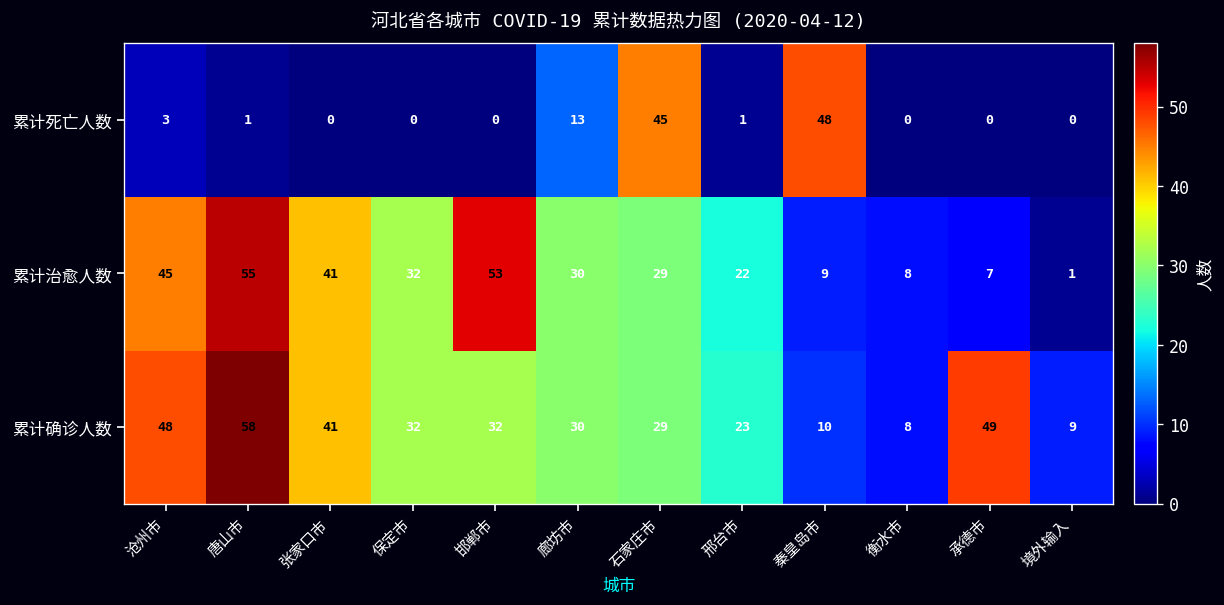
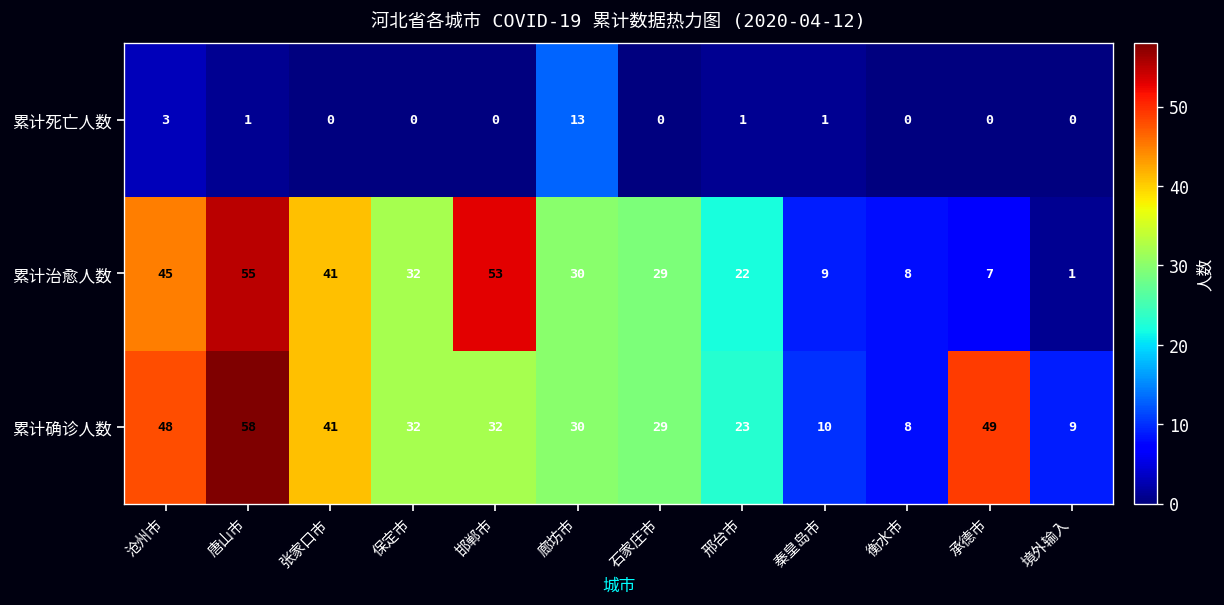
  {
    "累计死亡人数": {
      "沧州市": 3,
      "唐山市": 1,
      "张家口市": 0,
      "保定市": 0,
      "邯郸市": 0,
      "廊坊市": 13,
-     "石家庄市": 45,
+     "石家庄市": 0,
      "邢台市": 1,
-     "秦皇岛市": 48,
+     "秦皇岛市": 1,
      "衡水市": 0,
      "承德市": 0,
      "境外输入": 0
    },
    "累计治愈人数": {
      "沧州市": 45,
      "唐山市": 55,
      "张家口市": 41,
      "保定市": 32,
      "邯郸市": 53,
      "廊坊市": 30,
      "石家庄市": 29,
      "邢台市": 22,
      "秦皇岛市": 9,
      "衡水市": 8,
      "承德市": 7,
      "境外输入": 1
    },
    "累计确诊人数": {
      "沧州市": 48,
      "唐山市": 58,
      "张家口市": 41,
      "保定市": 32,
      "邯郸市": 32,
      "廊坊市": 30,
      "石家庄市": 29,
      "邢台市": 23,
      "秦皇岛市": 10,
      "衡水市": 8,
      "承德市": 49,
      "境外输入": 9
    }
  }
